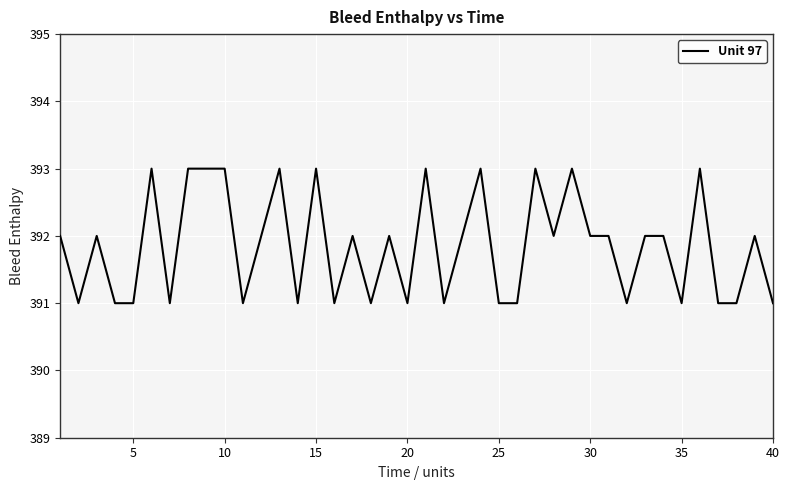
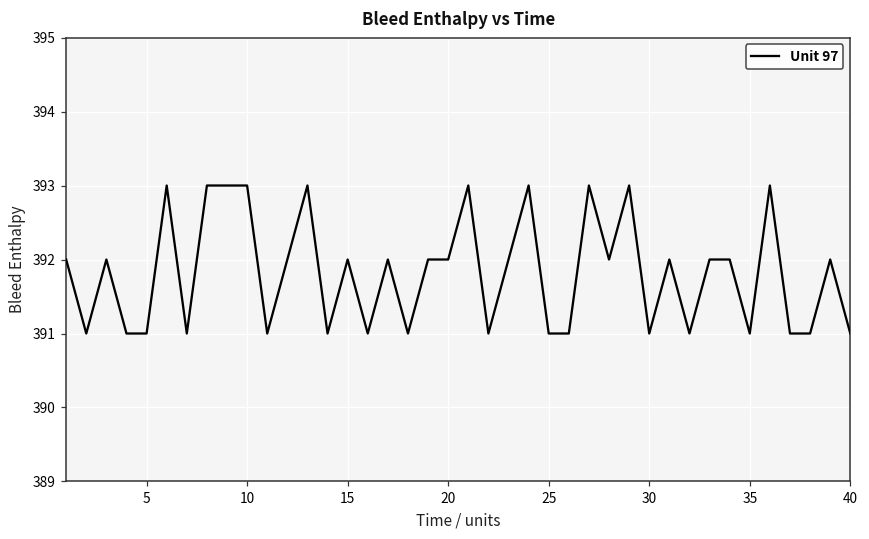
  {
    "5": 391,
    "10": 393,
-   "15": 393,
-   "20": 391,
+   "15": 392,
+   "20": 392,
    "25": 391,
-   "30": 392,
+   "30": 391,
    "35": 391,
    "40": 391
  }
